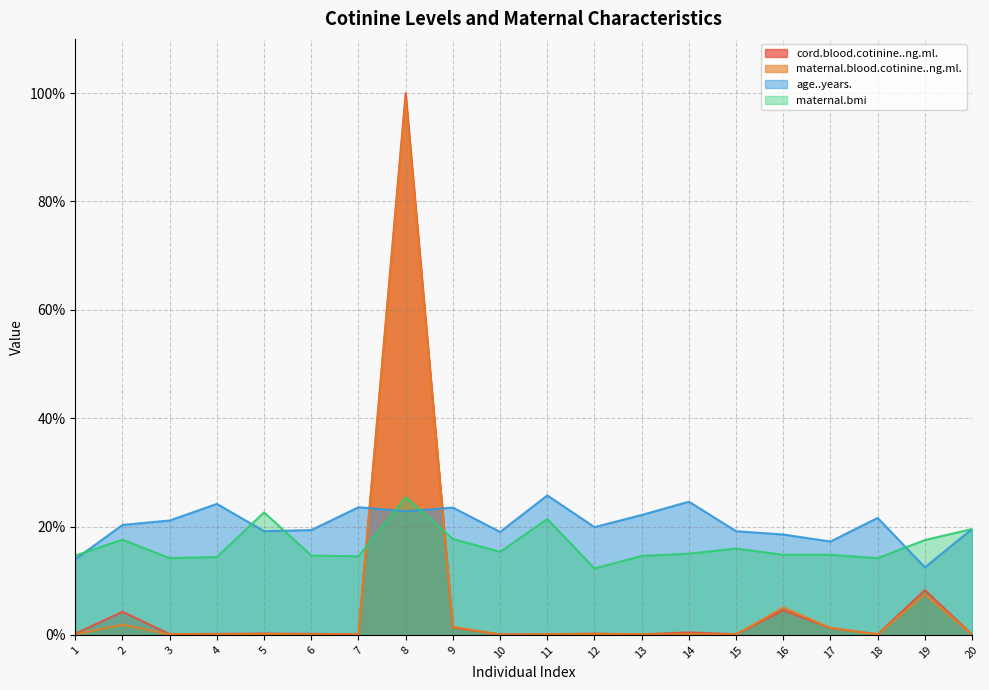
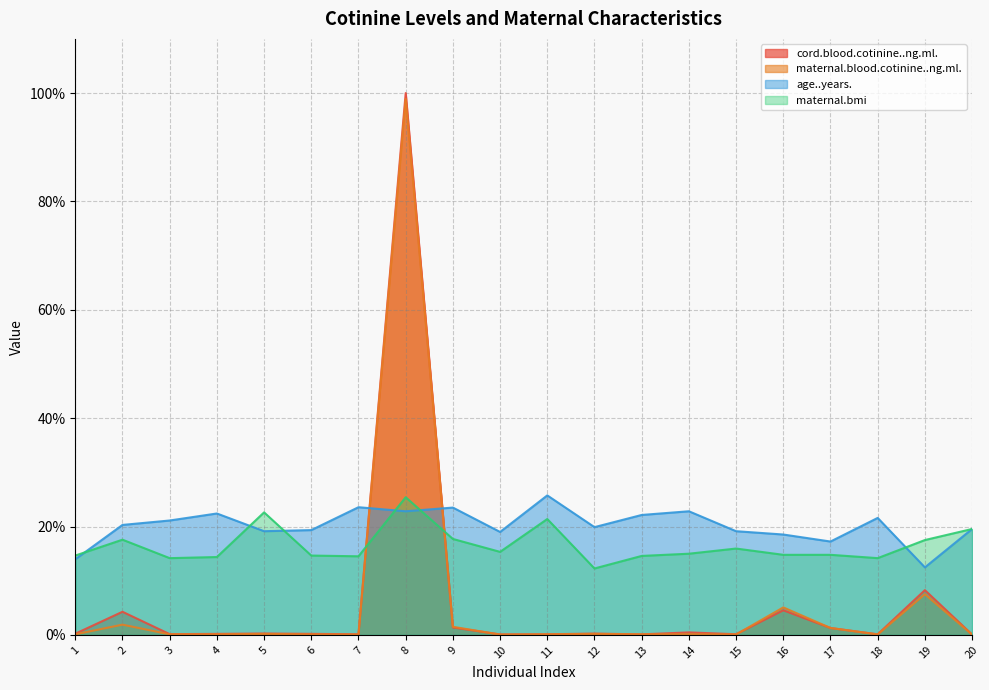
  {
    "age..years.": {
      "1": "14%",
      "2": "20%",
      "3": "21%",
-     "4": "24%",
+     "4": "22%",
      "5": "19%",
      "6": "19%",
      "7": "24%",
      "8": "23%",
      "9": "23%",
      "10": "19%",
      "11": "26%",
      "12": "20%",
      "13": "22%",
-     "14": "25%",
+     "14": "23%",
      "15": "19%",
      "16": "19%",
      "17": "17%",
      "18": "22%",
      "19": "12%"
    },
    "maternal.bmi": {
      "1": "15%",
      "2": "18%",
      "3": "14%",
      "4": "14%",
      "5": "23%",
      "6": "15%",
      "7": "15%",
      "8": "25%",
      "9": "18%",
      "10": "15%",
      "11": "21%",
      "12": "12%",
      "13": "15%",
      "14": "15%",
      "15": "16%",
      "16": "15%",
      "17": "15%",
      "18": "14%",
      "19": "18%"
    }
  }
